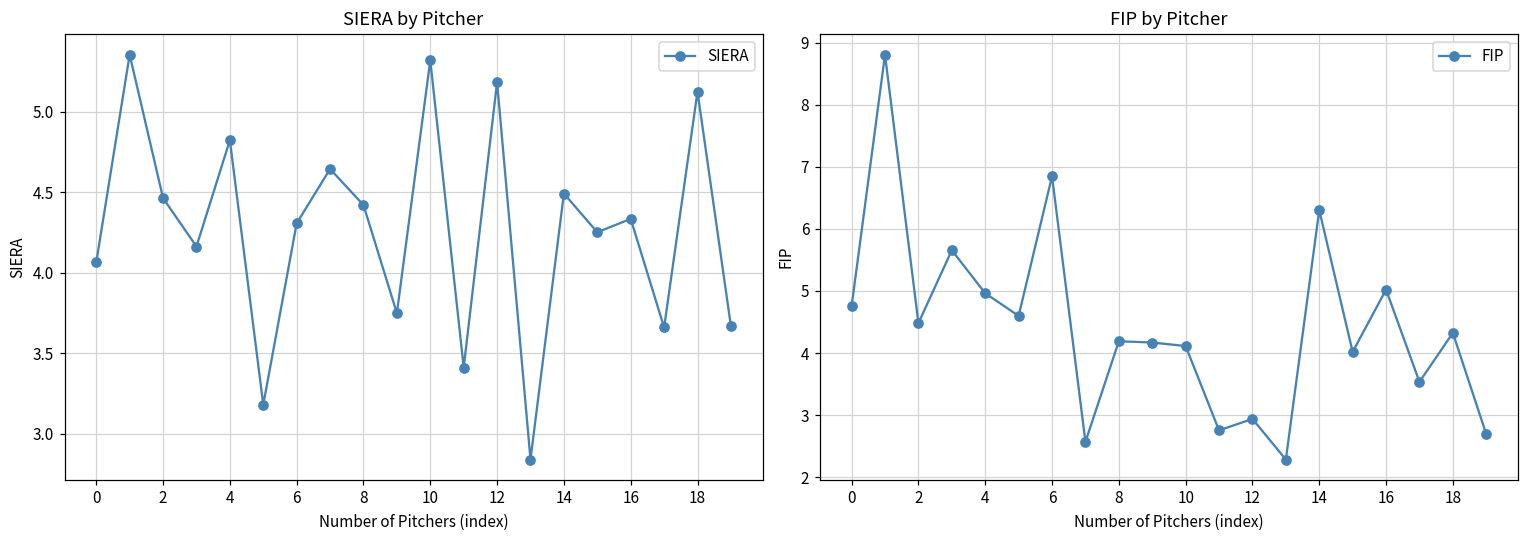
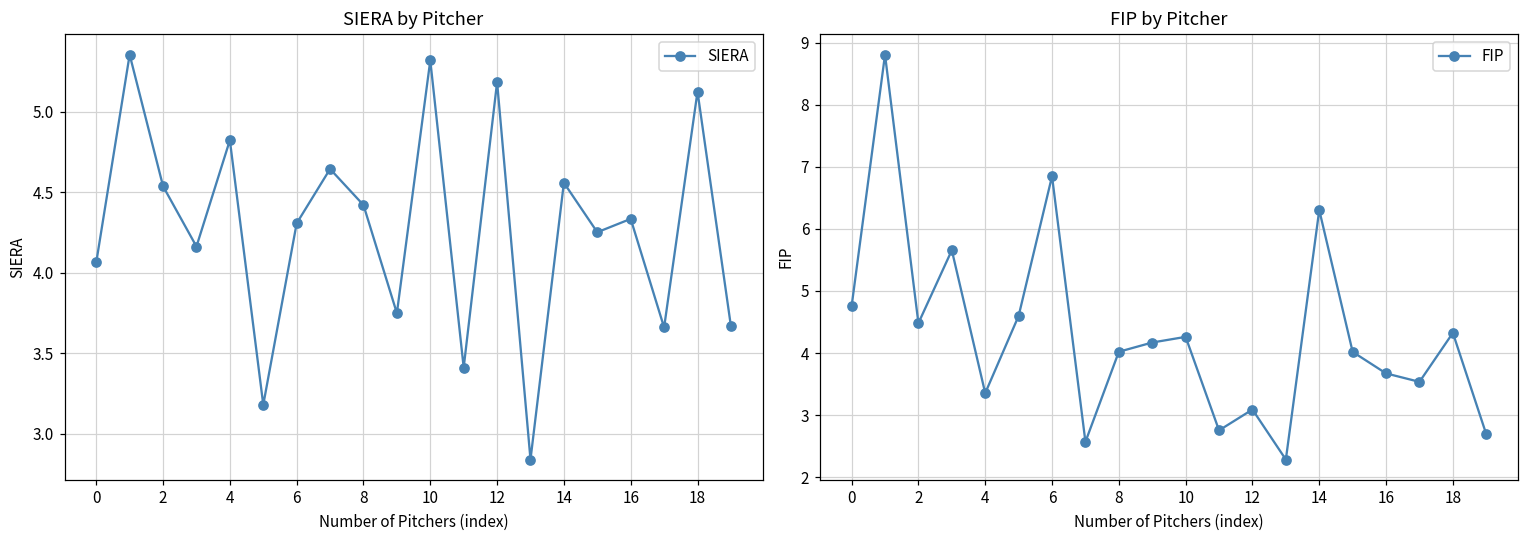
  {
    "SIERA by Pitcher": {
      "0": 4.06,
-     "2": 4.46,
+     "2": 4.54,
      "4": 4.82,
      "6": 4.31,
      "8": 4.42,
      "10": 5.32,
      "12": 5.18,
-     "14": 4.49,
+     "14": 4.56,
      "16": 4.34,
      "18": 5.13
    },
    "FIP by Pitcher": {
      "0": 4.8,
      "2": 4.5,
-     "4": 5.0,
+     "4": 3.4,
      "6": 6.8,
-     "8": 4.2,
-     "10": 4.1,
-     "12": 2.9,
+     "8": 4.0,
+     "10": 4.3,
+     "12": 3.1,
      "14": 6.3,
-     "16": 5.0,
+     "16": 3.7,
      "18": 4.3
    }
  }
